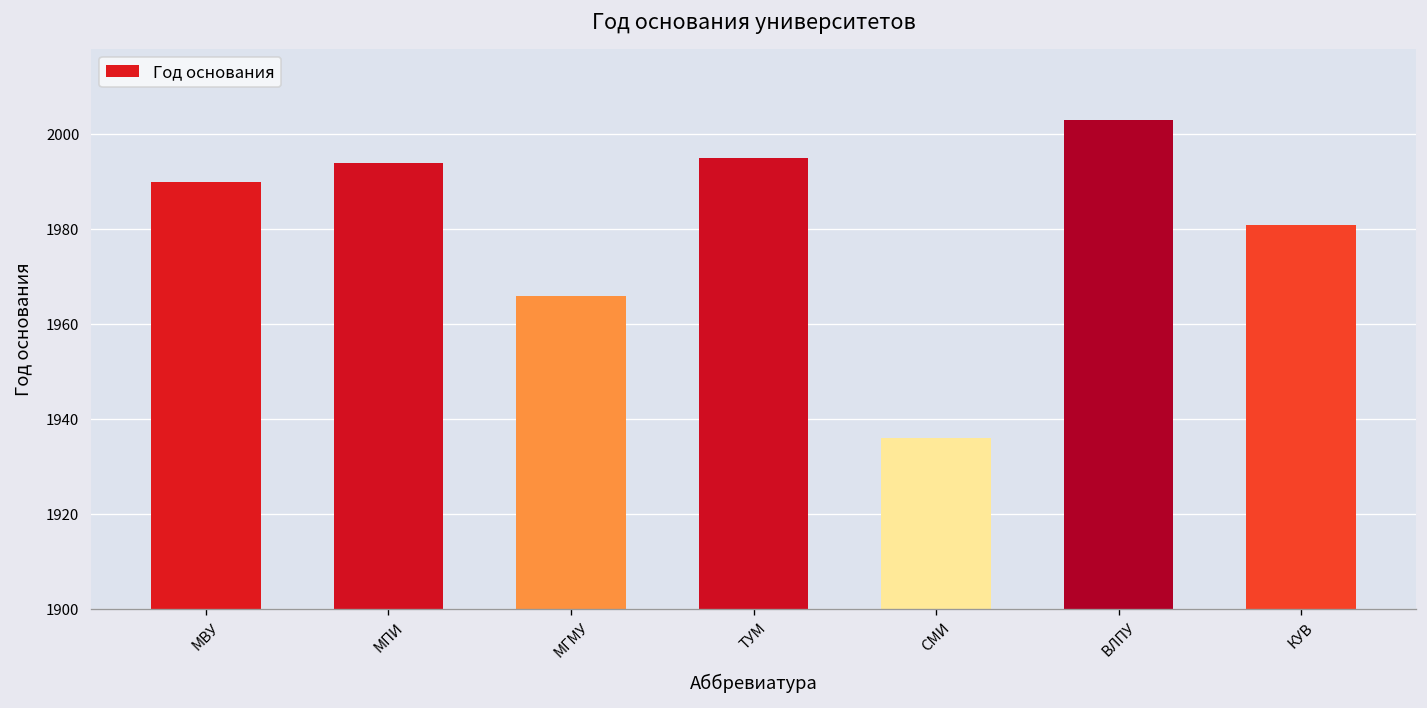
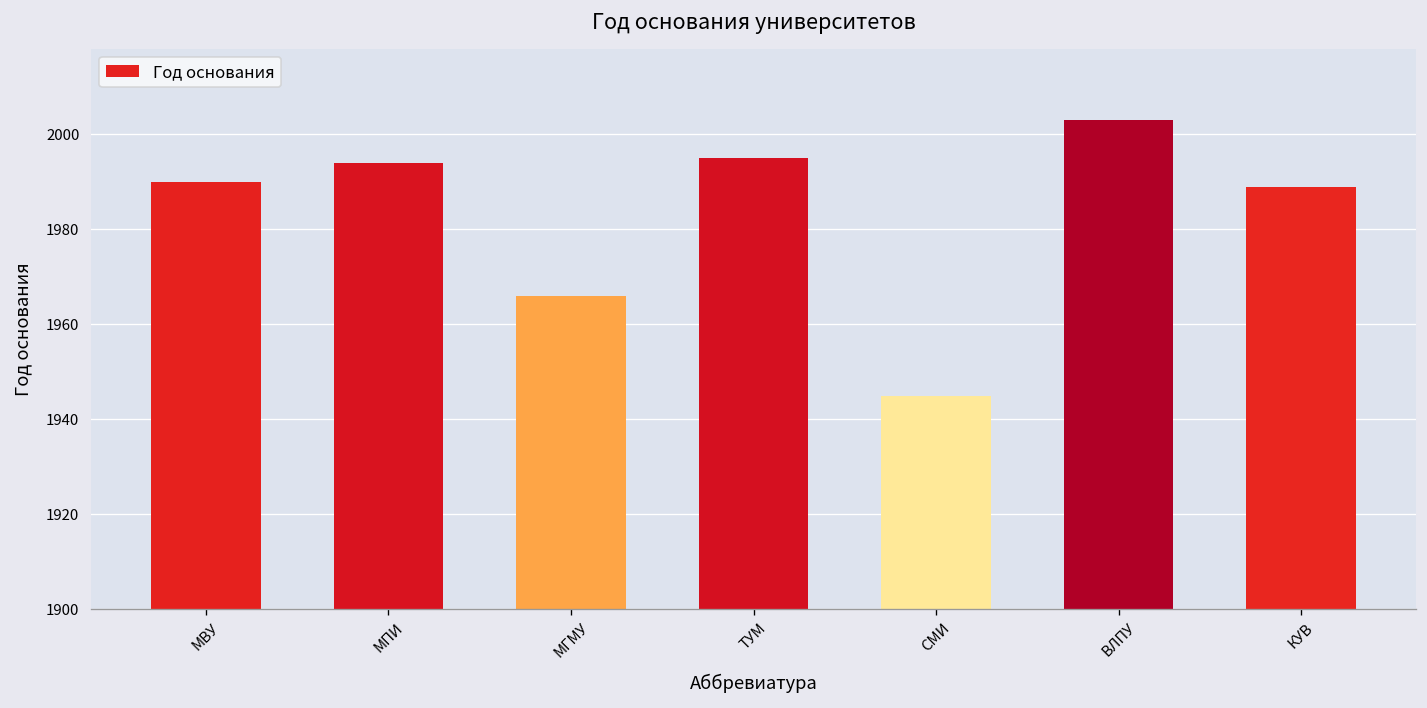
  {
    "МВУ": 1990,
    "МПИ": 1994,
    "МГМУ": 1966,
    "ТУМ": 1995,
-   "СМИ": 1936,
+   "СМИ": 1945,
    "ВЛПУ": 2003,
-   "КУВ": 1981
+   "КУВ": 1989
  }
